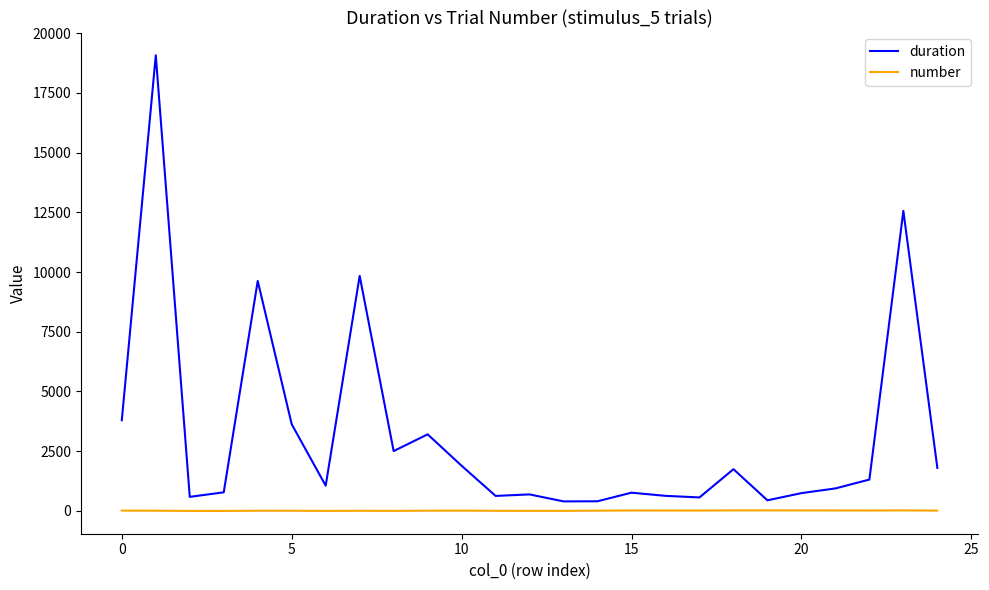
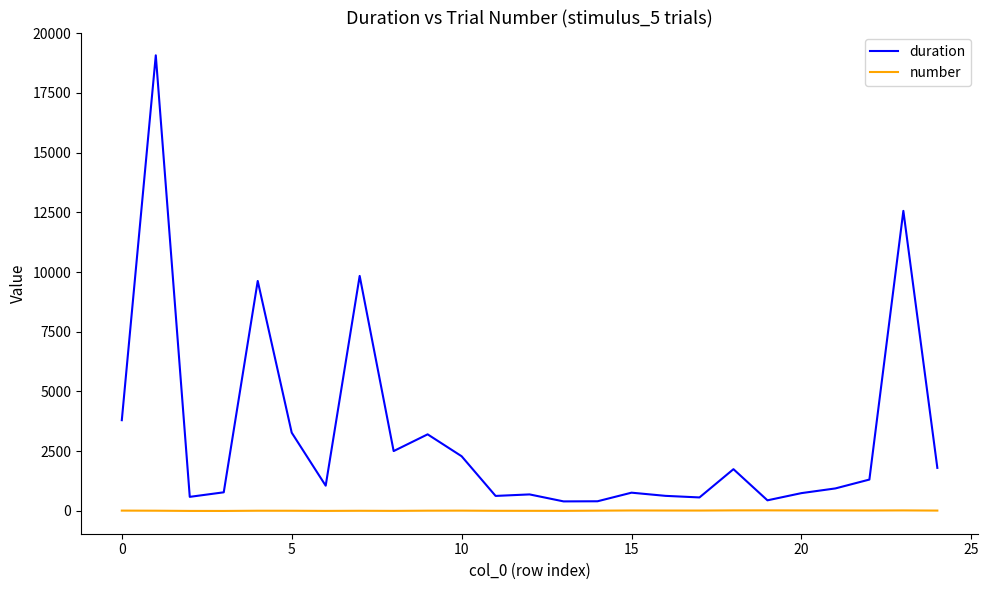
  {
    "duration": {
      "0": 3800,
-     "5": 3600,
-     "10": 1900,
+     "5": 3300,
+     "10": 2300,
      "15": 800,
      "20": 700
    },
    "number": {
      "0": 0,
      "5": 0,
      "10": 0,
      "15": 0,
      "20": 0
    }
  }
